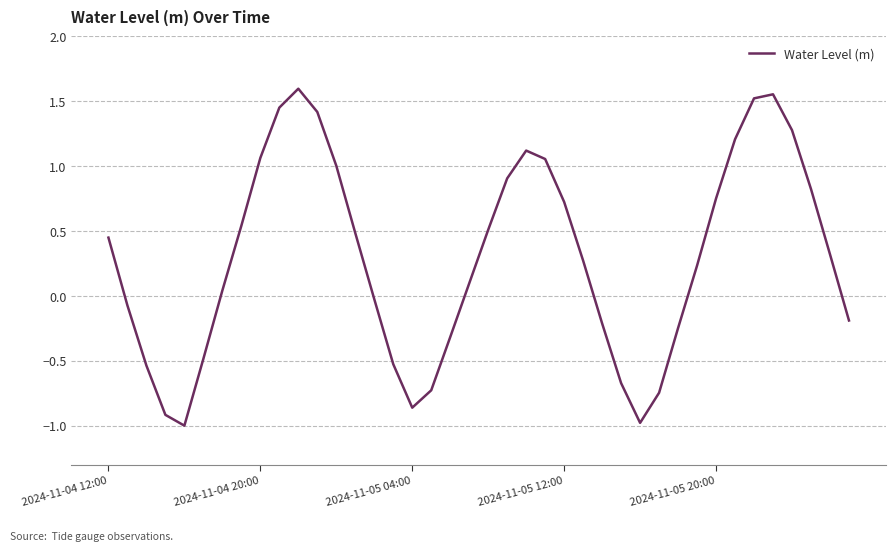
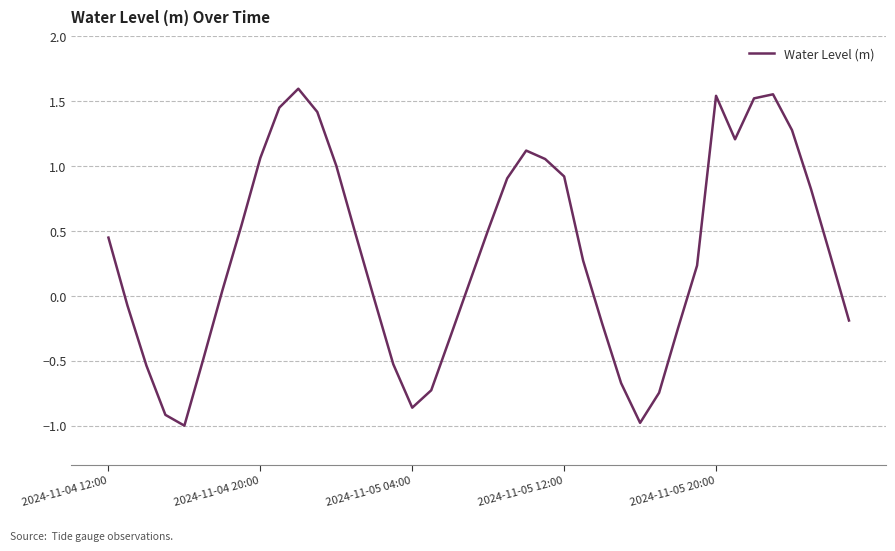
  {
    "2024-11-04 12:00": 0.45,
    "2024-11-04 20:00": 1.06,
    "2024-11-05 04:00": -0.86,
-   "2024-11-05 12:00": 0.72,
-   "2024-11-05 20:00": 0.75
+   "2024-11-05 12:00": 0.92,
+   "2024-11-05 20:00": 1.54
  }
